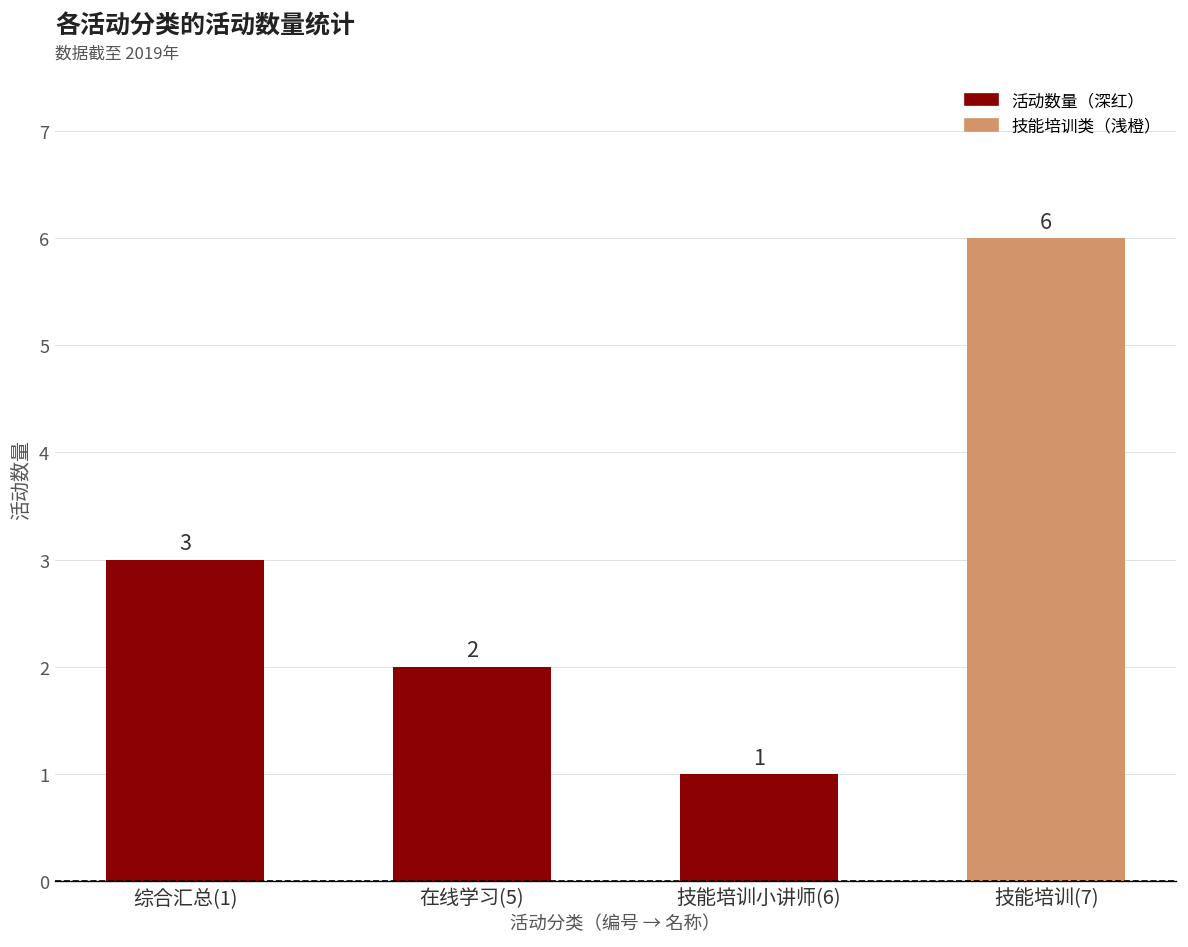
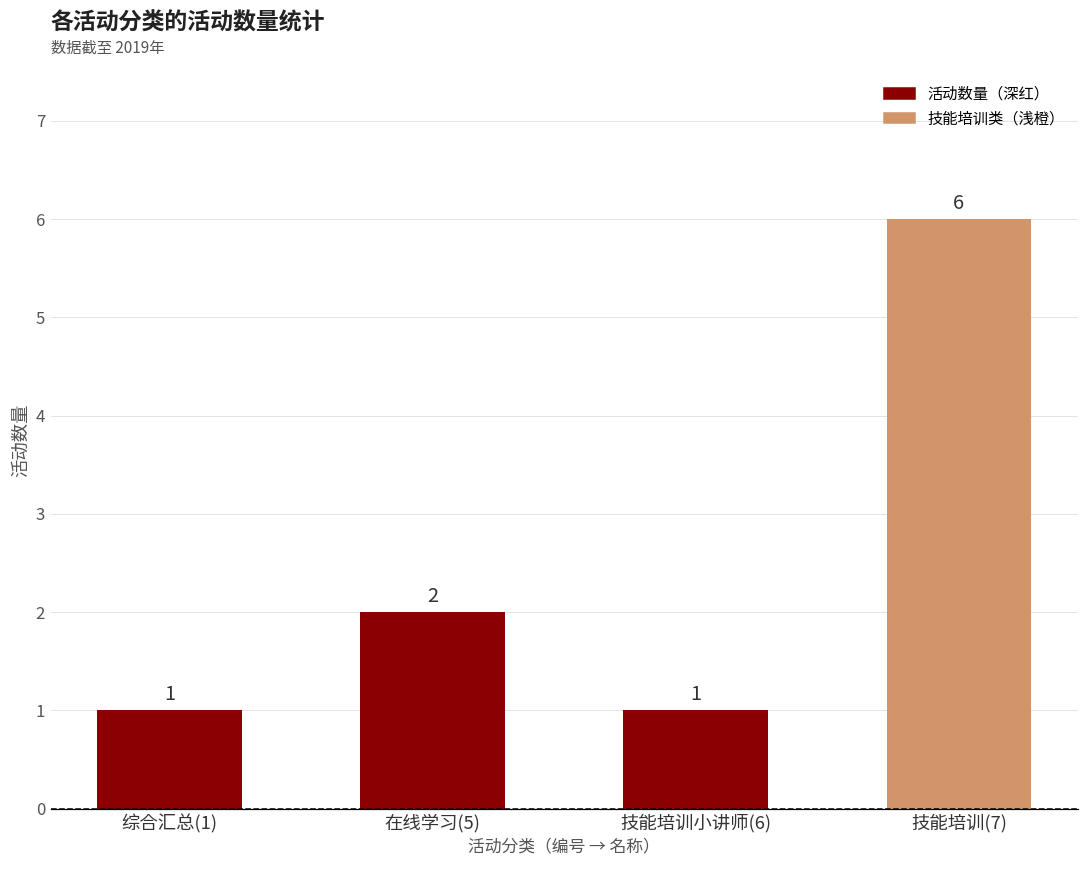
  {
-   "综合汇总(1)": 3,
+   "综合汇总(1)": 1,
    "在线学习(5)": 2,
    "技能培训小讲师(6)": 1,
    "技能培训(7)": 6
  }
